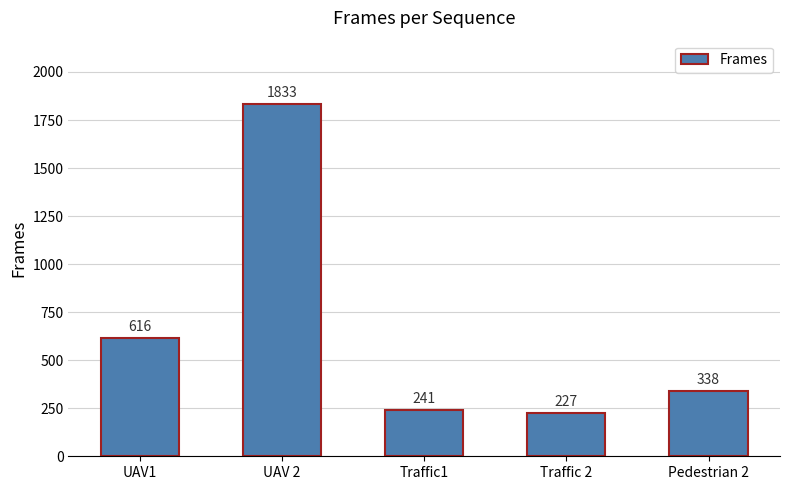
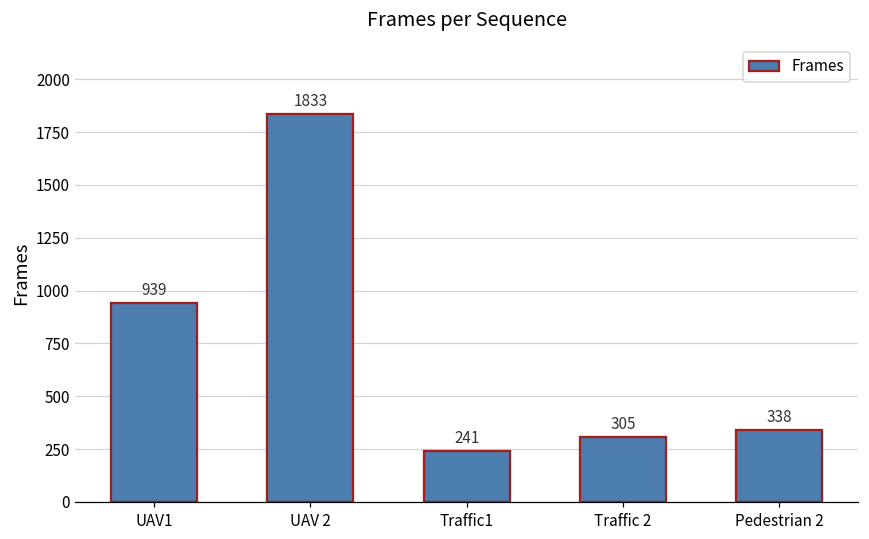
  {
-   "UAV1": 616,
+   "UAV1": 939,
    "UAV 2": 1833,
    "Traffic1": 241,
-   "Traffic 2": 227,
+   "Traffic 2": 305,
    "Pedestrian 2": 338
  }
